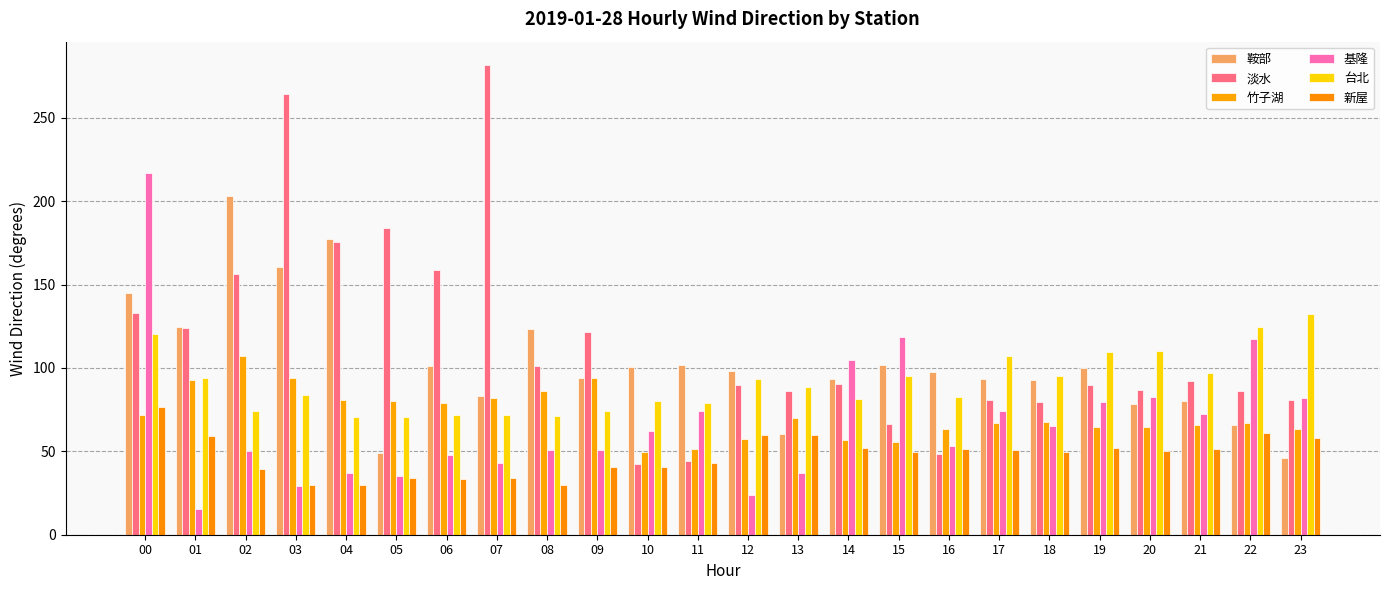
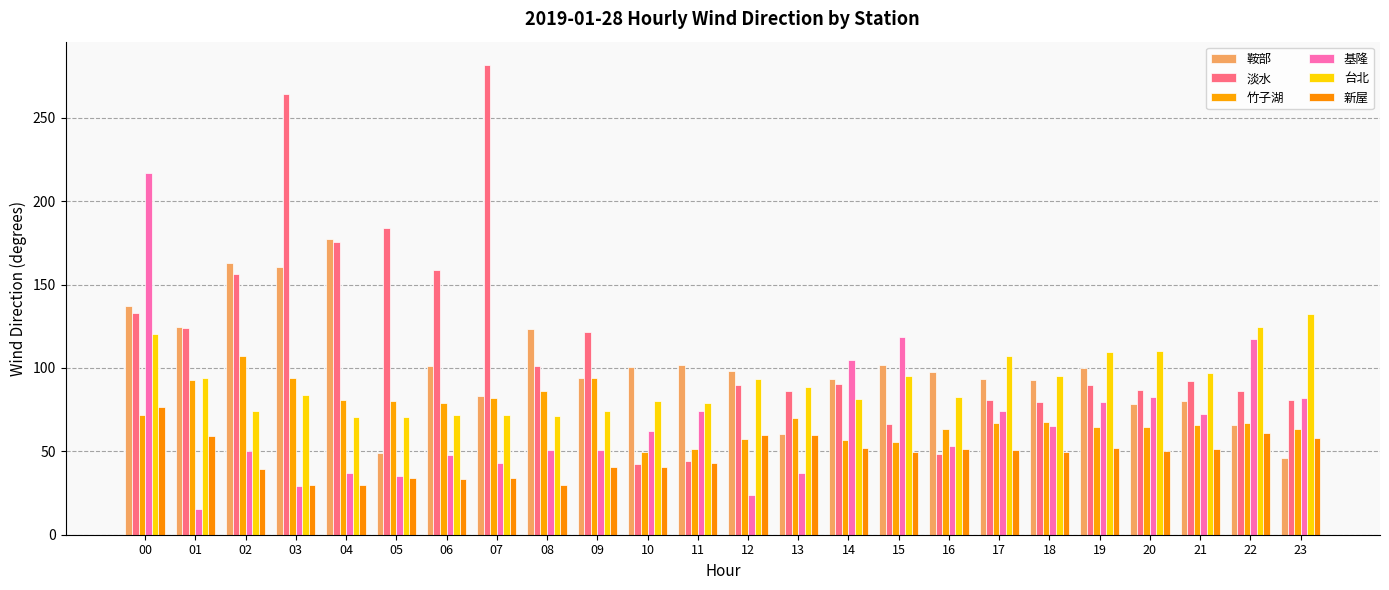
  {
    "鞍部": {
-     "00": 145,
+     "00": 137,
      "01": 125,
-     "02": 203,
+     "02": 163,
      "03": 161,
      "04": 177,
      "05": 49,
      "06": 101,
      "07": 83,
      "08": 124,
      "09": 94,
      "10": 101,
      "11": 102,
      "12": 98,
      "13": 60,
      "14": 93,
      "15": 102,
      "16": 97,
      "17": 93,
      "18": 93,
      "19": 100,
      "20": 78,
      "21": 80,
      "22": 66,
      "23": 46
    }
  }
